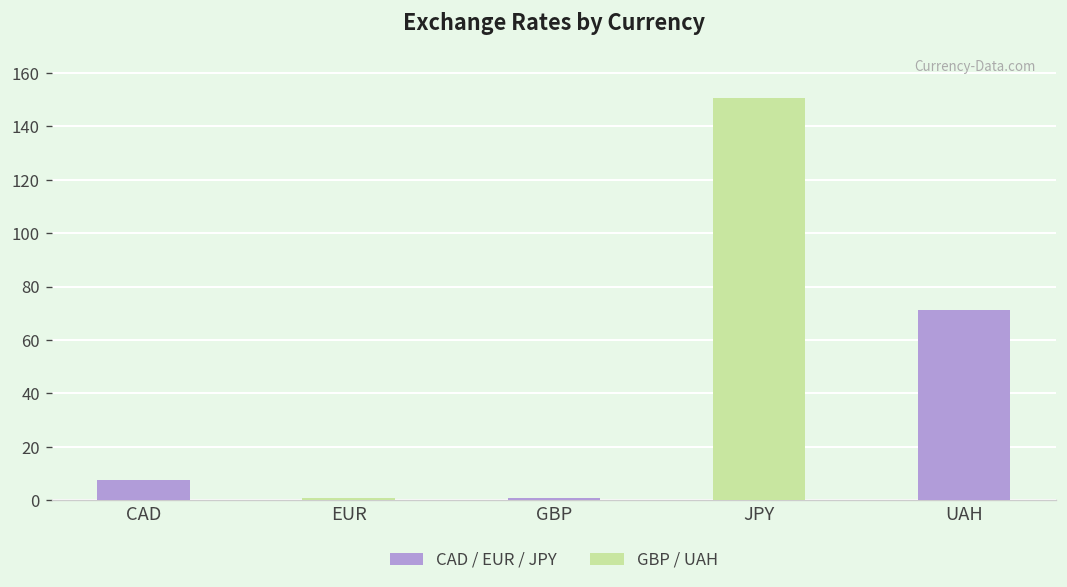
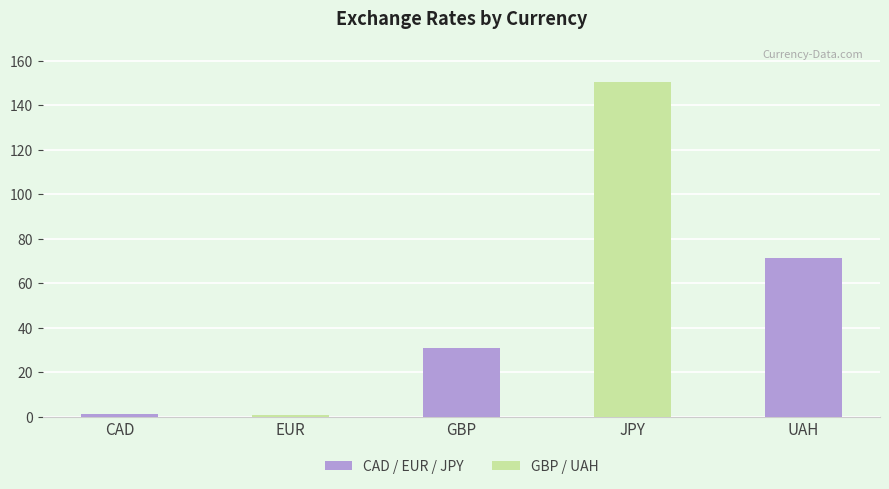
  {
-   "CAD": 8,
-   "GBP": 1,
+   "CAD": 1,
+   "GBP": 31,
    "JPY": 151,
    "UAH": 71
  }
